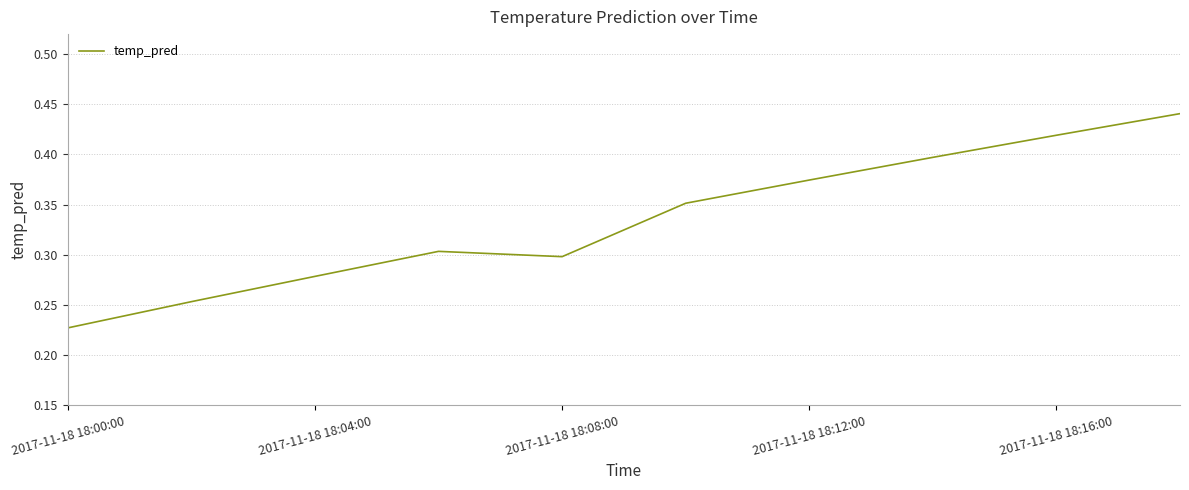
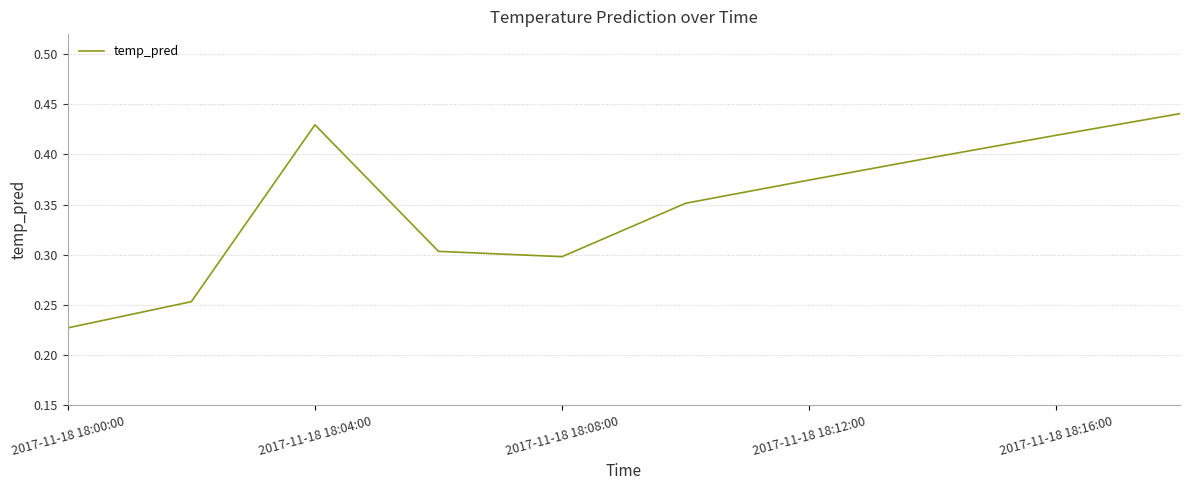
  {
    "2017-11-18 18:00:00": 0.227,
-   "2017-11-18 18:04:00": 0.278,
+   "2017-11-18 18:04:00": 0.430,
    "2017-11-18 18:08:00": 0.298,
    "2017-11-18 18:12:00": 0.374,
    "2017-11-18 18:16:00": 0.419
  }
